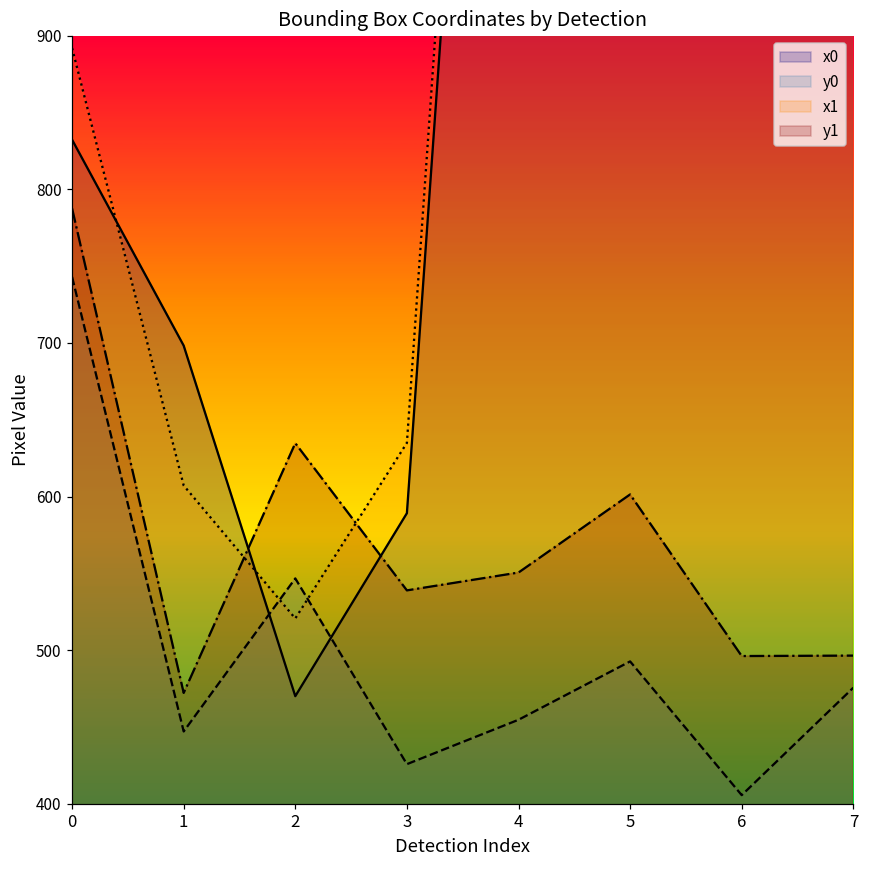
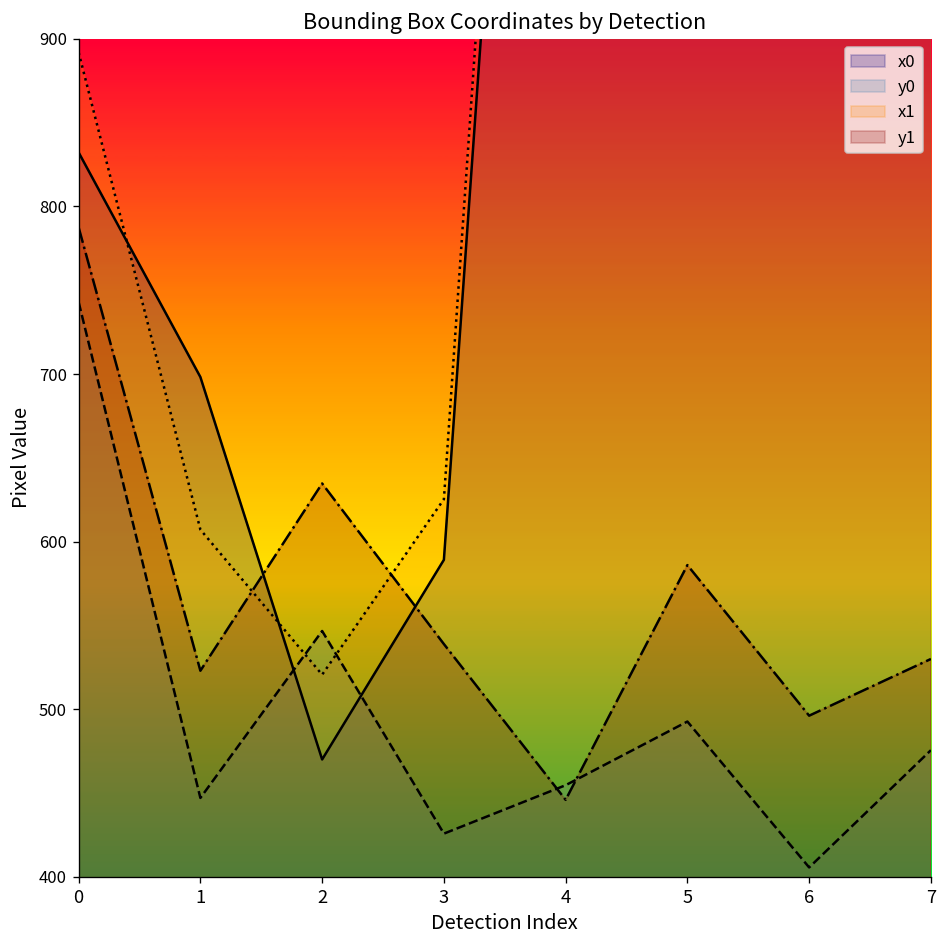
  {
    "x1": {
      "0": 892,
      "1": 607,
      "2": 521,
-     "3": 635
+     "3": 625
    },
    "y1": {
      "0": 787,
-     "1": 472,
+     "1": 523,
      "2": 635,
      "3": 539,
-     "4": 551,
-     "5": 601,
+     "4": 446,
+     "5": 586,
      "6": 496,
-     "7": 496
+     "7": 530
    }
  }
